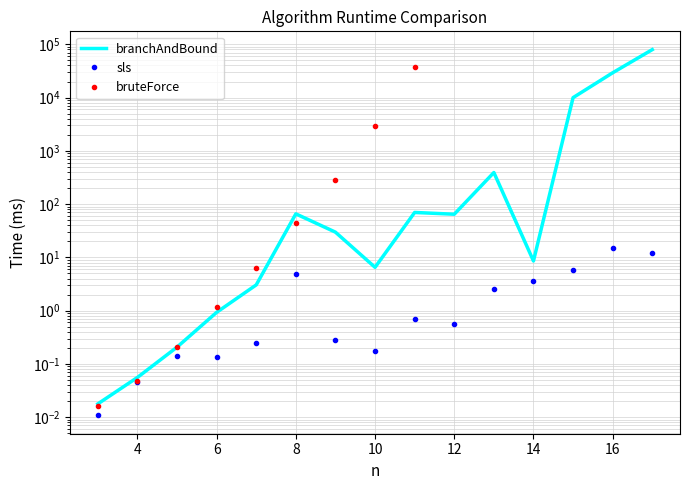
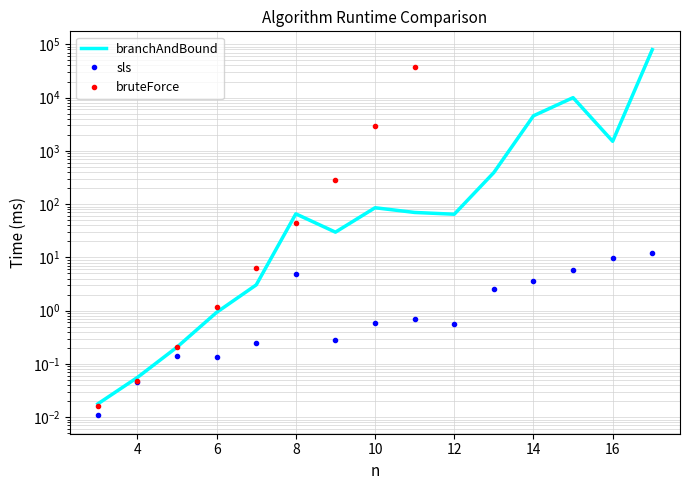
  {
    "branchAndBound": {
      "4": 0.06,
      "6": 1,
      "8": 70,
-     "10": 7,
+     "10": 90,
      "12": 60,
-     "14": 9,
-     "16": 30000
+     "14": 5000,
+     "16": 1500
    },
    "sls": {
      "6": 0.13,
      "8": 5,
-     "10": 0.18,
+     "10": 0.6,
      "12": 0.6,
      "14": 4,
-     "16": 15
+     "16": 10
    },
    "bruteForce": {
      "6": 1.2,
      "8": 40,
      "10": 3000
    }
  }
